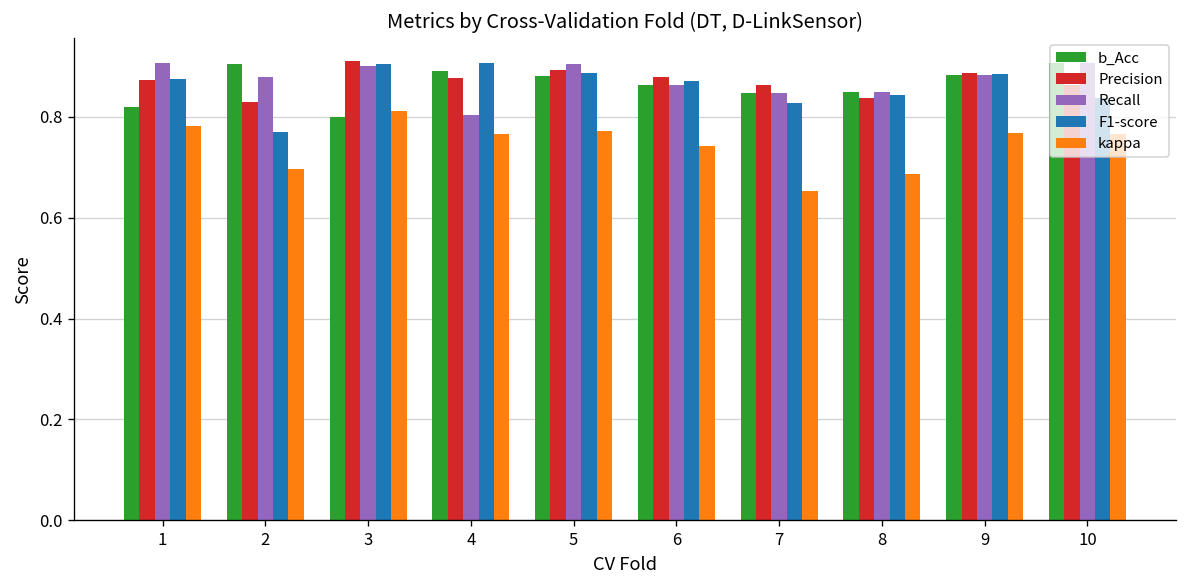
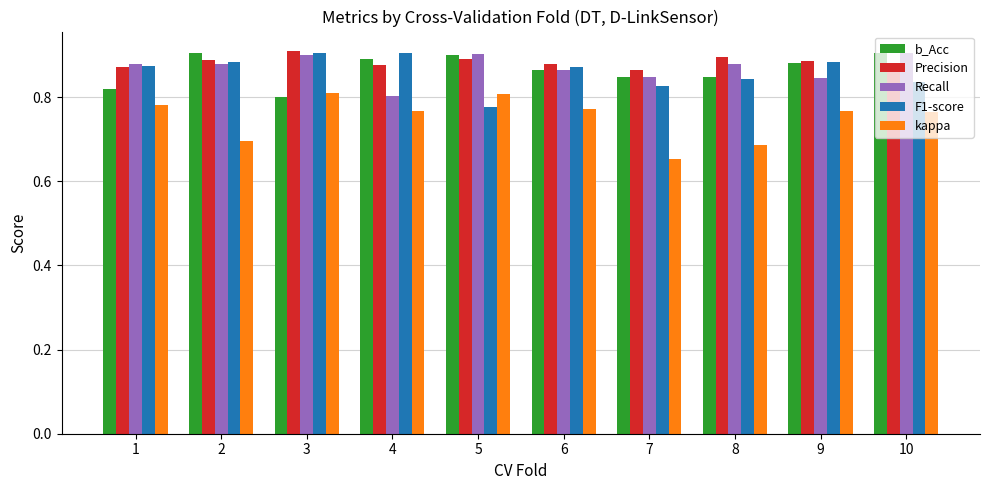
  {
    "b_Acc": {
      "1": 0.82,
      "2": 0.90,
      "3": 0.80,
      "4": 0.89,
-     "5": 0.88,
+     "5": 0.90,
      "6": 0.86,
      "7": 0.85,
      "8": 0.85,
      "9": 0.88
    },
    "Precision": {
      "1": 0.87,
-     "2": 0.83,
+     "2": 0.89,
      "3": 0.91,
      "4": 0.88,
      "5": 0.89,
      "6": 0.88,
      "7": 0.86,
-     "8": 0.84,
+     "8": 0.90,
      "9": 0.89
    },
    "Recall": {
-     "1": 0.91,
+     "1": 0.88,
      "2": 0.88,
      "3": 0.90,
      "4": 0.80,
      "5": 0.90,
      "6": 0.86,
      "7": 0.85,
-     "8": 0.85,
-     "9": 0.88
+     "8": 0.88,
+     "9": 0.85
    },
    "F1-score": {
      "1": 0.87,
-     "2": 0.77,
+     "2": 0.88,
      "3": 0.91,
      "4": 0.91,
-     "5": 0.89,
+     "5": 0.78,
      "6": 0.87,
      "7": 0.83,
      "8": 0.84,
      "9": 0.88
    },
    "kappa": {
      "1": 0.78,
      "2": 0.70,
      "3": 0.81,
      "4": 0.77,
-     "5": 0.77,
-     "6": 0.74,
+     "5": 0.81,
+     "6": 0.77,
      "7": 0.65,
      "8": 0.69,
      "9": 0.77
    }
  }
